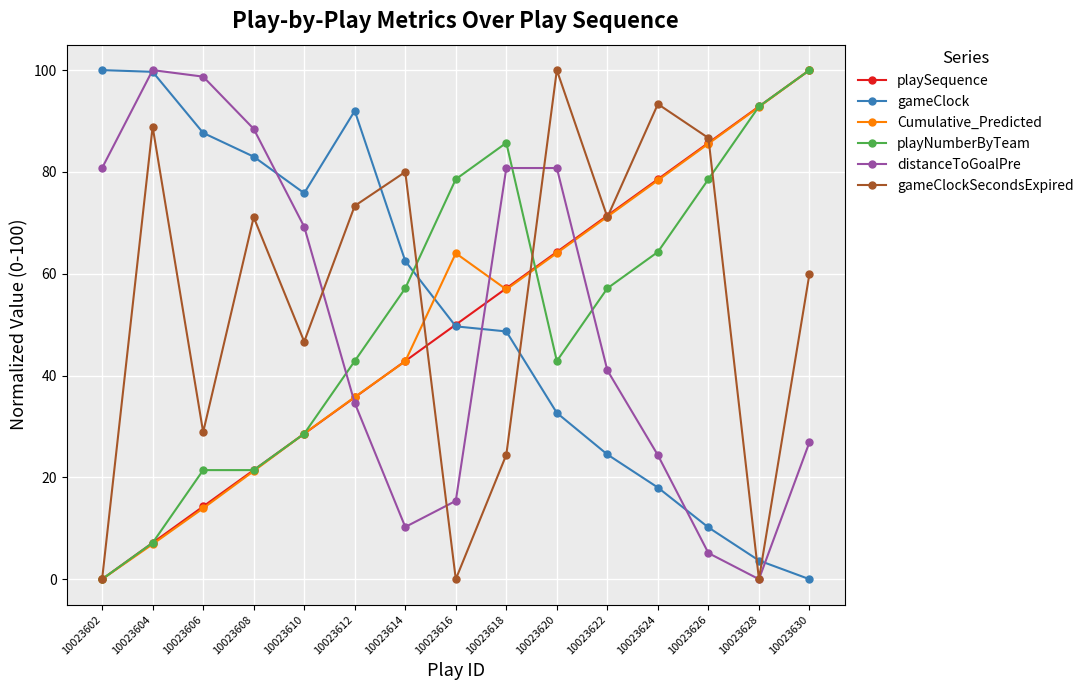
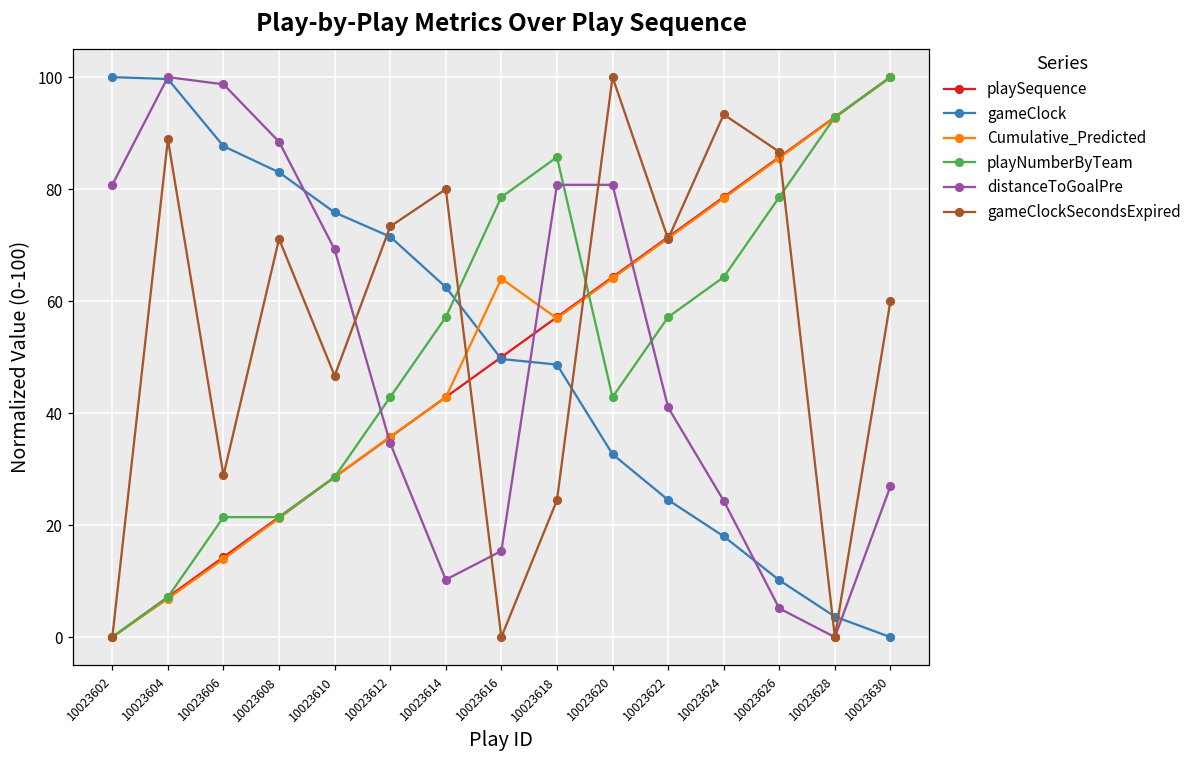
  {
    "gameClock": {
      "10023602": 100,
      "10023606": 88,
      "10023608": 83,
      "10023610": 76,
-     "10023612": 92,
+     "10023612": 72,
      "10023614": 63,
      "10023618": 49,
      "10023620": 33,
      "10023622": 25,
      "10023624": 18,
      "10023626": 10,
      "10023628": 4,
      "10023630": 0
    },
    "Cumulative_Predicted": {
      "10023616": 64
    },
    "playNumberByTeam": {
      "10023606": 21,
      "10023612": 43,
      "10023614": 57,
      "10023616": 79,
      "10023618": 86,
      "10023620": 43,
      "10023622": 57,
      "10023624": 64,
      "10023626": 79
    },
    "distanceToGoalPre": {
      "10023602": 81,
      "10023606": 99,
      "10023608": 88,
      "10023610": 69,
      "10023612": 35,
      "10023614": 10,
      "10023616": 15,
      "10023618": 81,
      "10023620": 81,
      "10023622": 41,
      "10023624": 24,
      "10023626": 5,
      "10023630": 27
    },
    "gameClockSecondsExpired": {
      "10023604": 89,
      "10023606": 29,
      "10023608": 71,
      "10023610": 47,
      "10023612": 73,
      "10023614": 80,
      "10023616": 0,
      "10023618": 24,
      "10023620": 100,
      "10023624": 93,
      "10023626": 87,
      "10023630": 60
    }
  }
